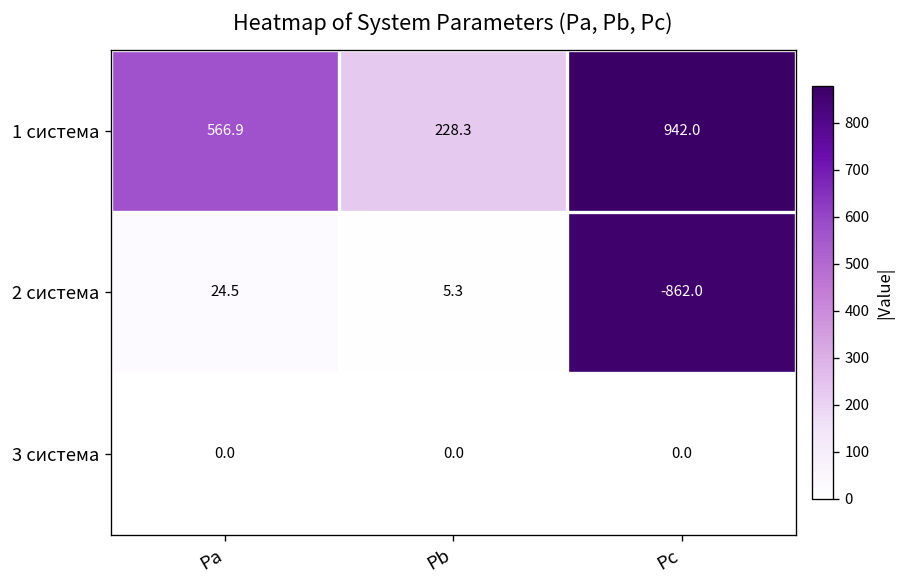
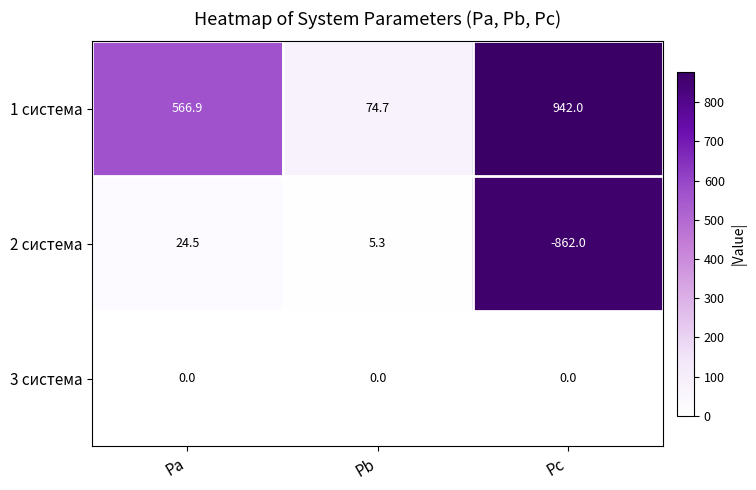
  {
    "1 система": {
      "Pa": 566.9,
-     "Pb": 228.3,
+     "Pb": 74.7,
      "Pc": 942.0
    },
    "2 система": {
      "Pa": 24.5,
      "Pb": 5.3,
      "Pc": -862.0
    },
    "3 система": {
      "Pa": 0.0,
      "Pb": 0.0,
      "Pc": 0.0
    }
  }
